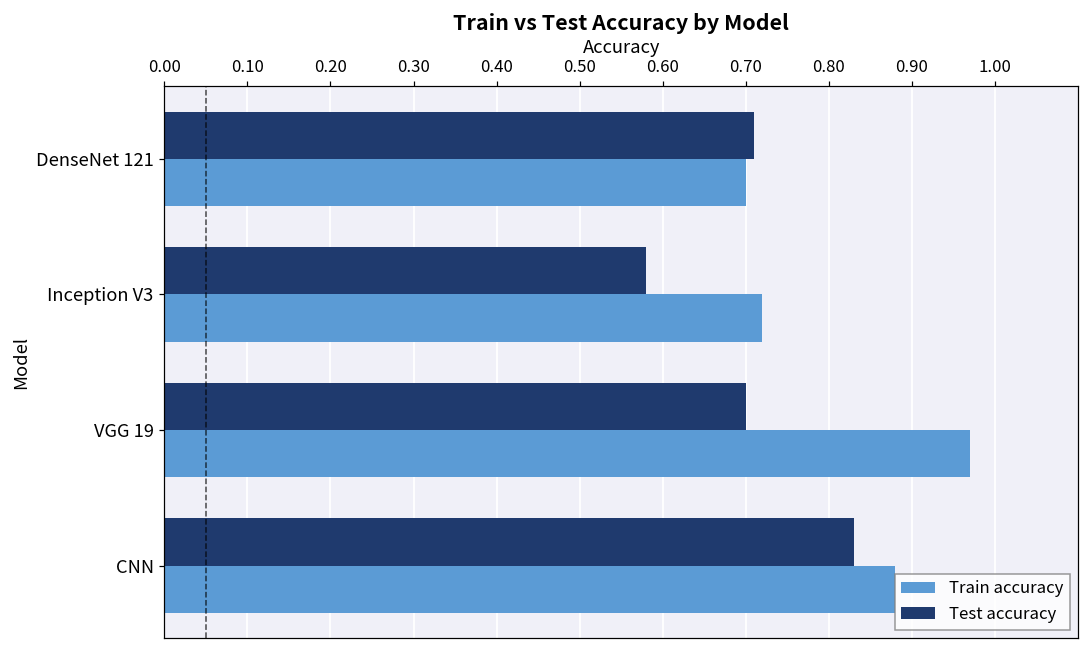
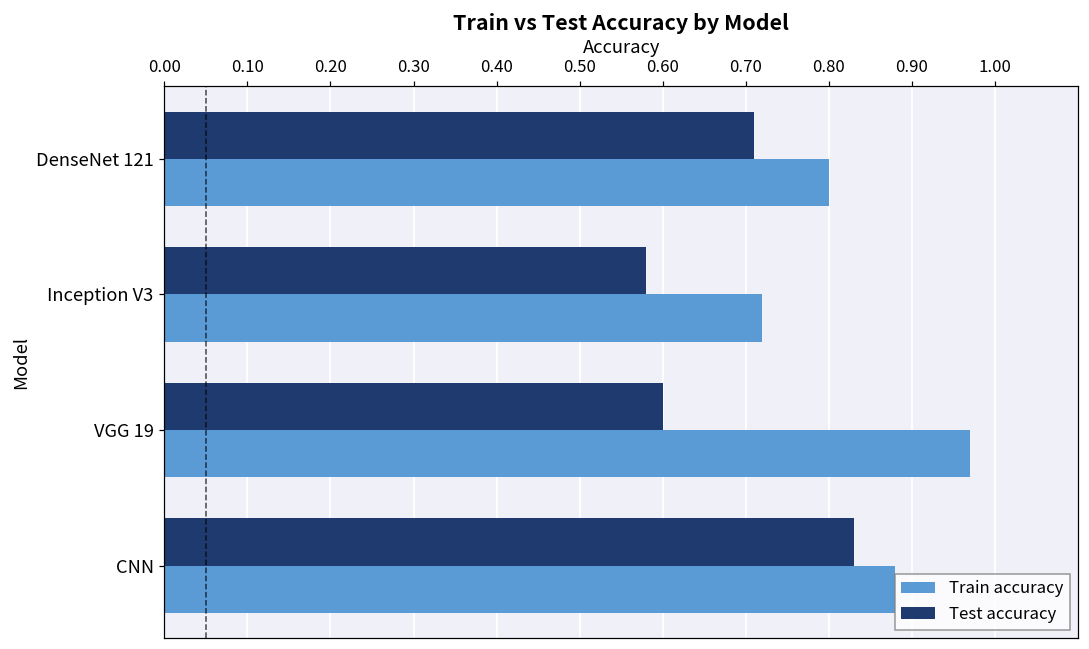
  {
    "Train accuracy": {
-     "DenseNet 121": 0.7,
+     "DenseNet 121": 0.8,
      "Inception V3": 0.72,
      "VGG 19": 0.97
    },
    "Test accuracy": {
      "DenseNet 121": 0.71,
      "Inception V3": 0.58,
-     "VGG 19": 0.7,
+     "VGG 19": 0.6,
      "CNN": 0.83
    }
  }
